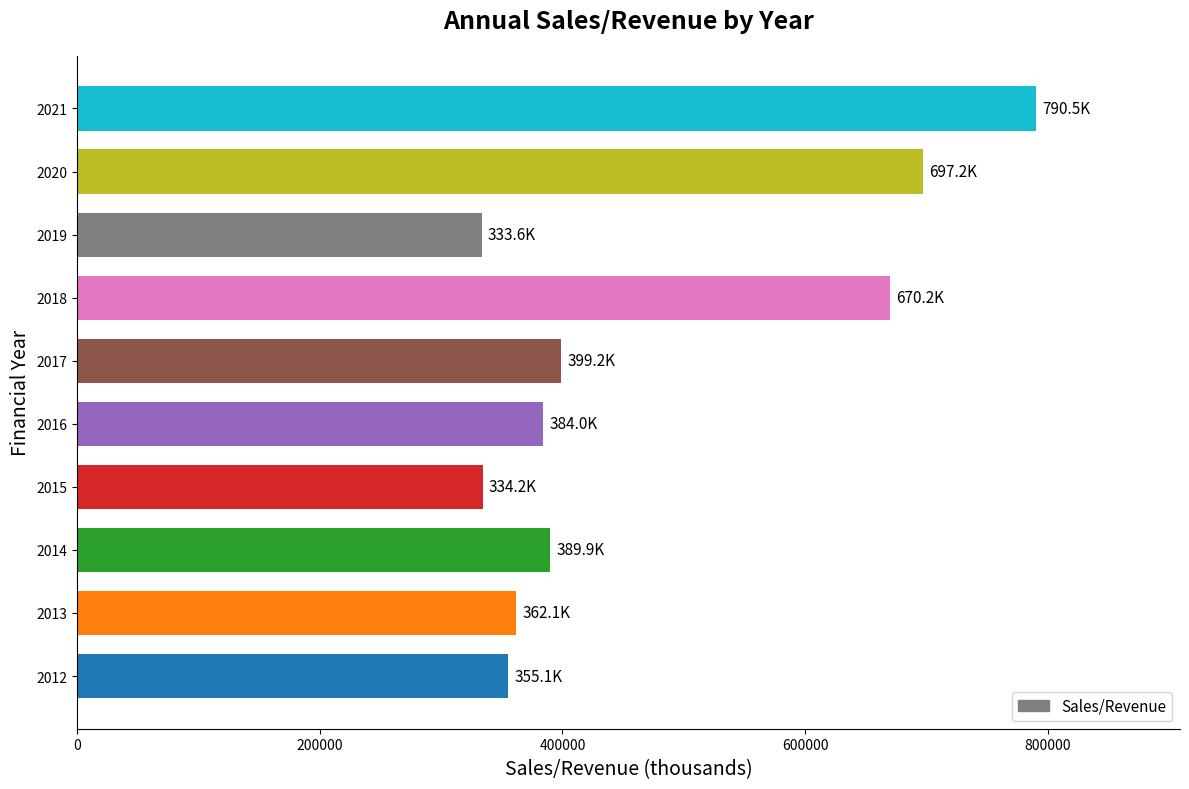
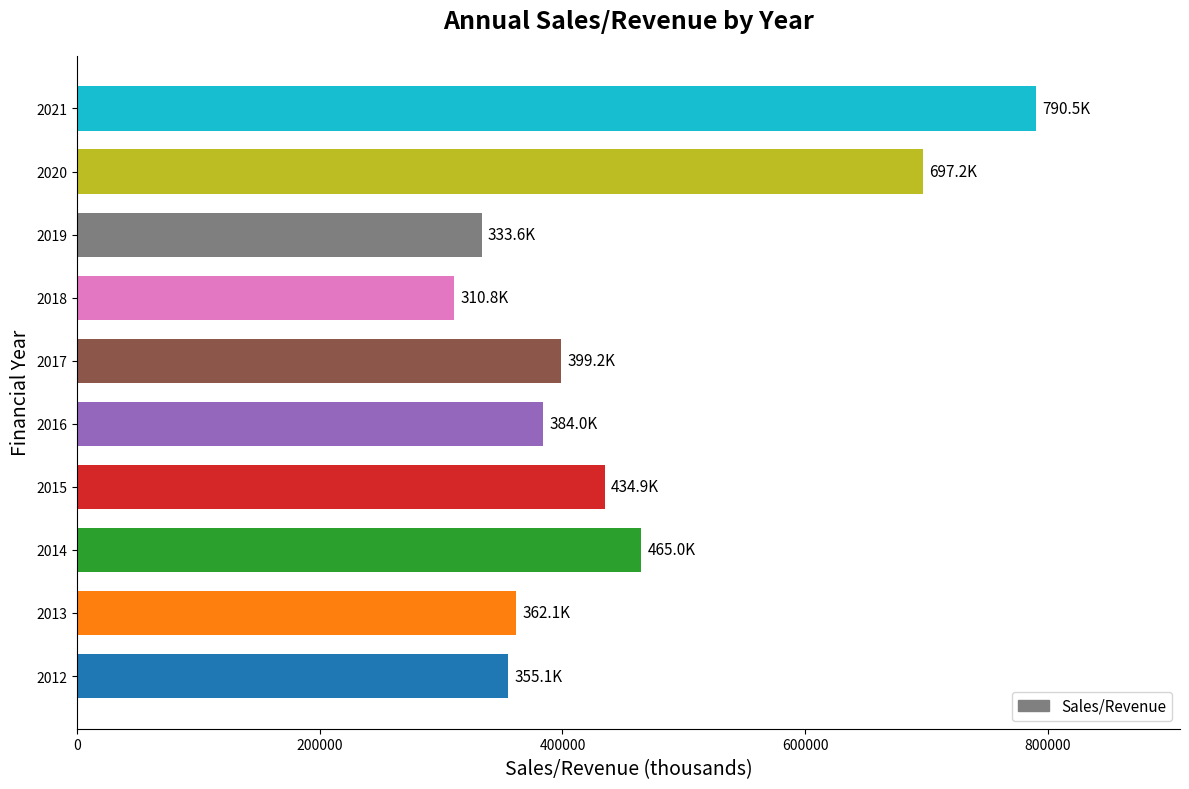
  {
    "2021": "790.5K",
    "2020": "697.2K",
    "2019": "333.6K",
-   "2018": "670.2K",
+   "2018": "310.8K",
    "2017": "399.2K",
    "2016": "384.0K",
-   "2015": "334.2K",
-   "2014": "389.9K",
+   "2015": "434.9K",
+   "2014": "465.0K",
    "2013": "362.1K",
    "2012": "355.1K"
  }
